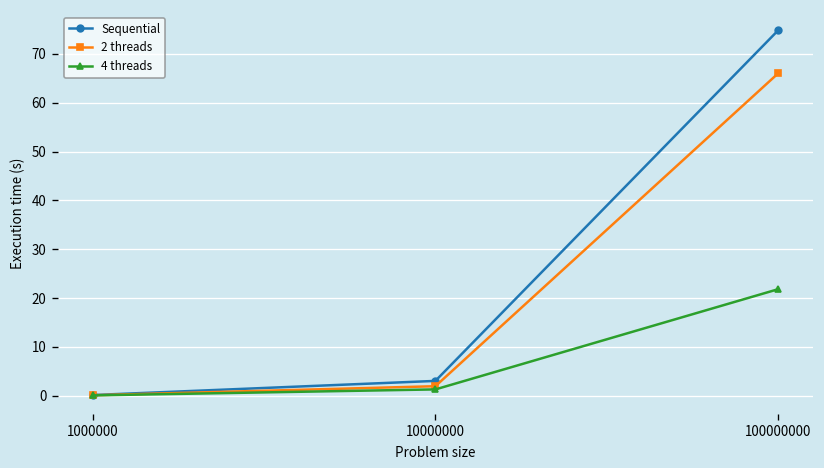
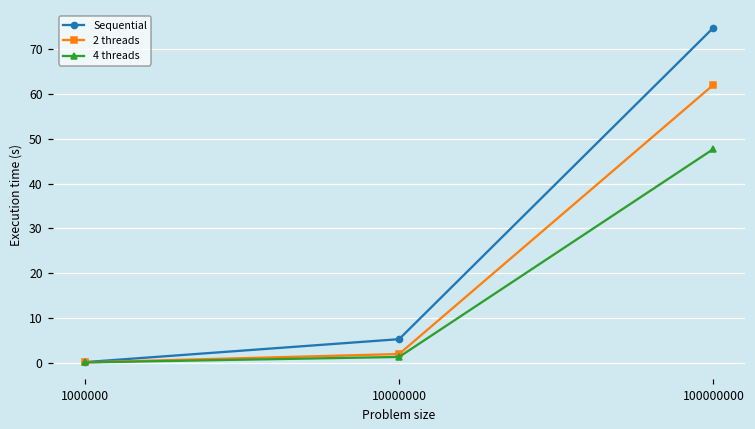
  {
    "Sequential": {
-     "10000000": 3,
+     "10000000": 5,
      "100000000": 75
    },
    "2 threads": {
      "10000000": 2,
-     "100000000": 66
+     "100000000": 62
    },
    "4 threads": {
      "10000000": 1,
-     "100000000": 22
+     "100000000": 48
    }
  }
